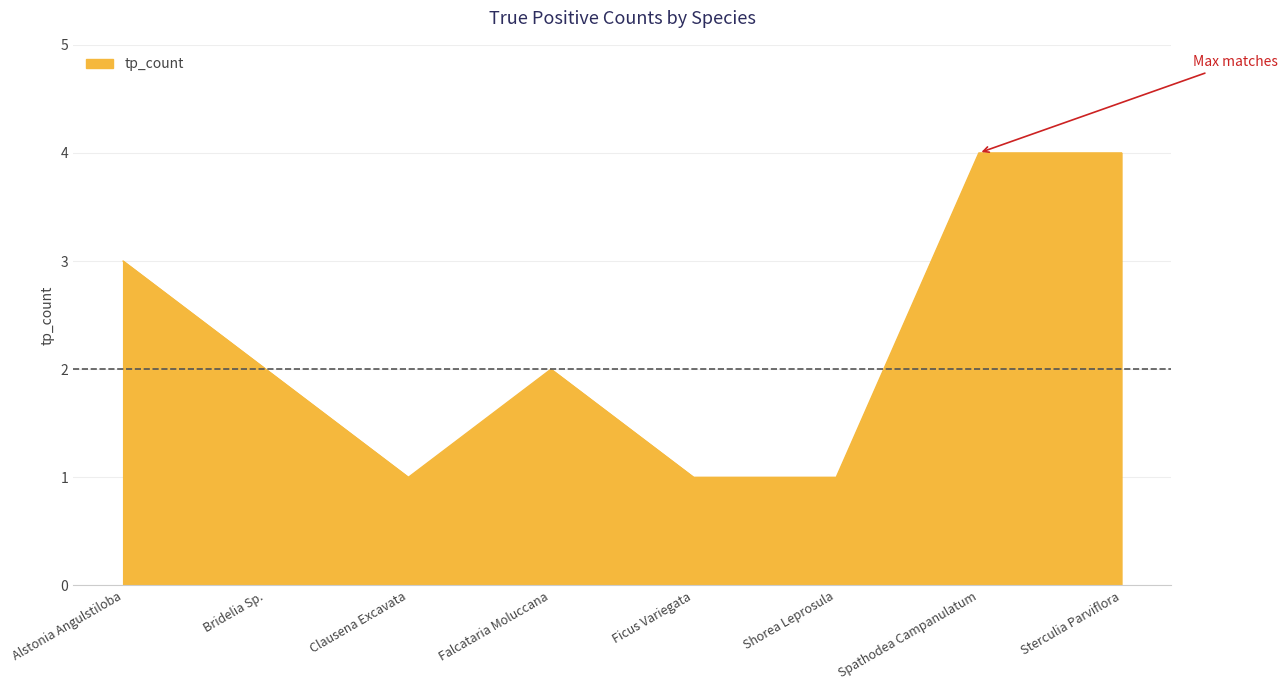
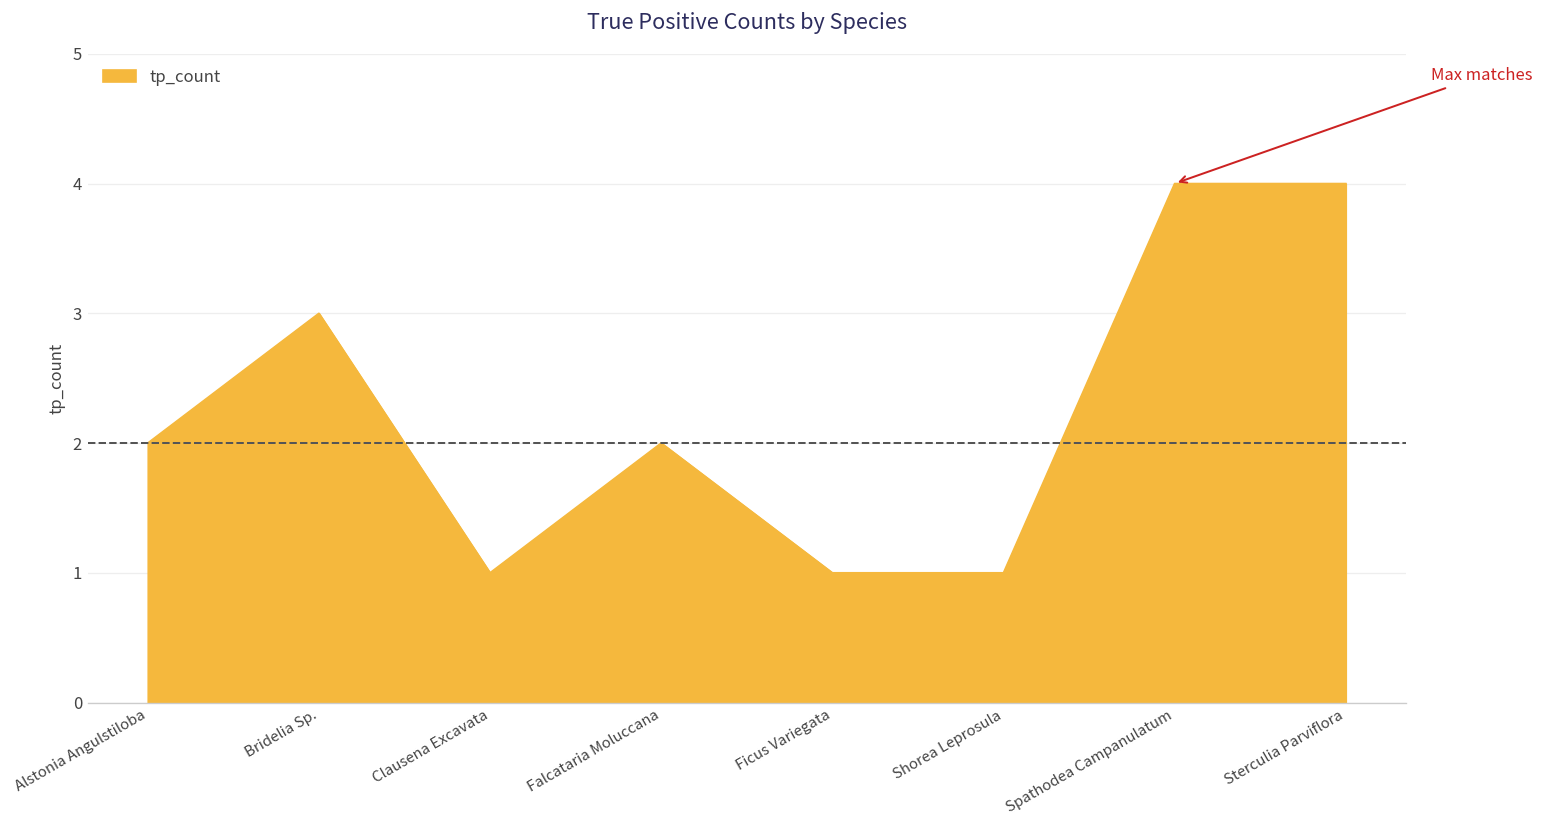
  {
-   "Alstonia Angulstiloba": 3,
-   "Bridelia Sp.": 2,
+   "Alstonia Angulstiloba": 2,
+   "Bridelia Sp.": 3,
    "Clausena Excavata": 1,
    "Falcataria Moluccana": 2,
    "Ficus Variegata": 1,
    "Shorea Leprosula": 1,
    "Spathodea Campanulatum": 4,
    "Sterculia Parviflora": 4
  }
